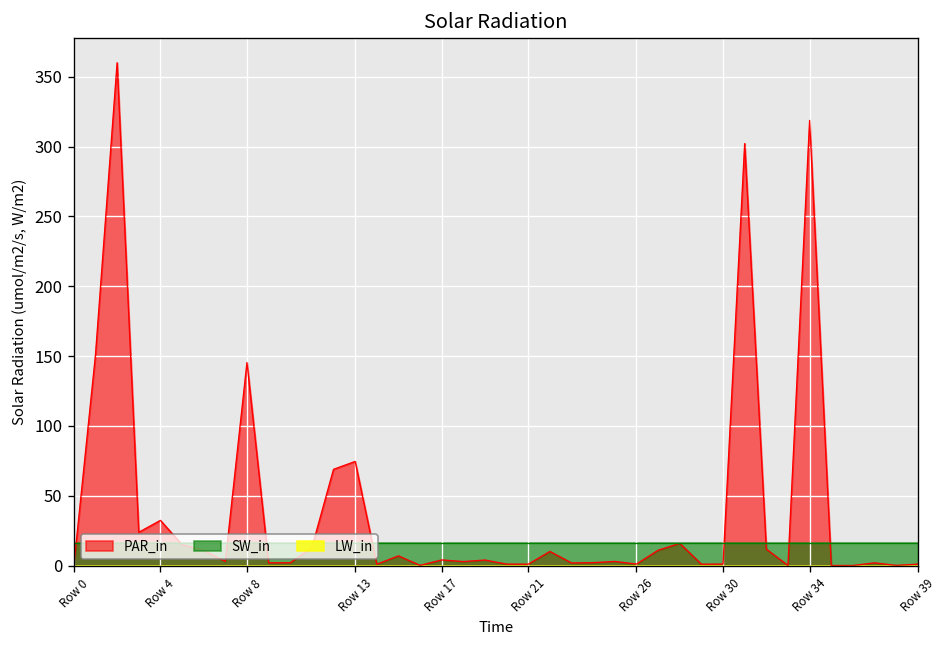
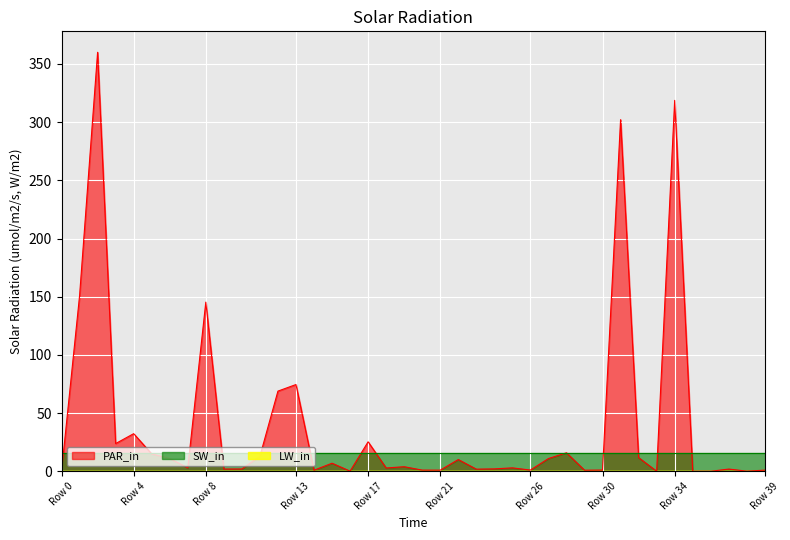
  {
    "PAR_in": {
      "Row 4": 32,
      "Row 8": 145,
      "Row 13": 75,
-     "Row 17": 4,
+     "Row 17": 25,
      "Row 34": 319
    },
    "SW_in": {
      "Row 0": 16,
      "Row 17": 16,
      "Row 21": 16,
      "Row 26": 16,
      "Row 30": 16,
      "Row 34": 16,
      "Row 39": 16
    },
    "LW_in": {
      "Row 4": 0,
      "Row 8": 0,
      "Row 13": 0,
      "Row 17": 0,
      "Row 34": 0
    }
  }
